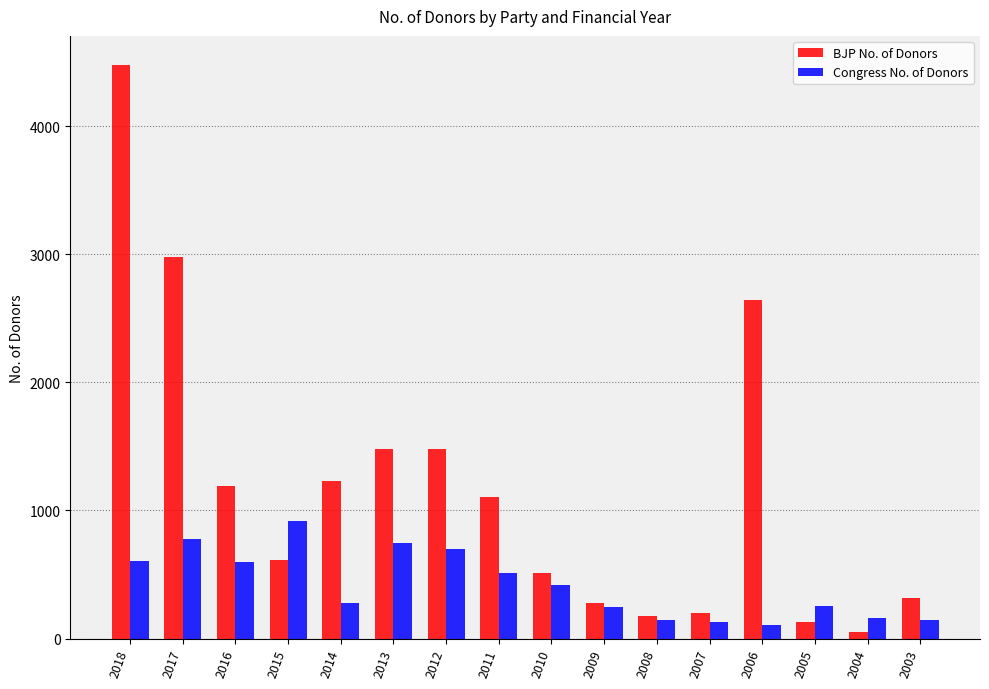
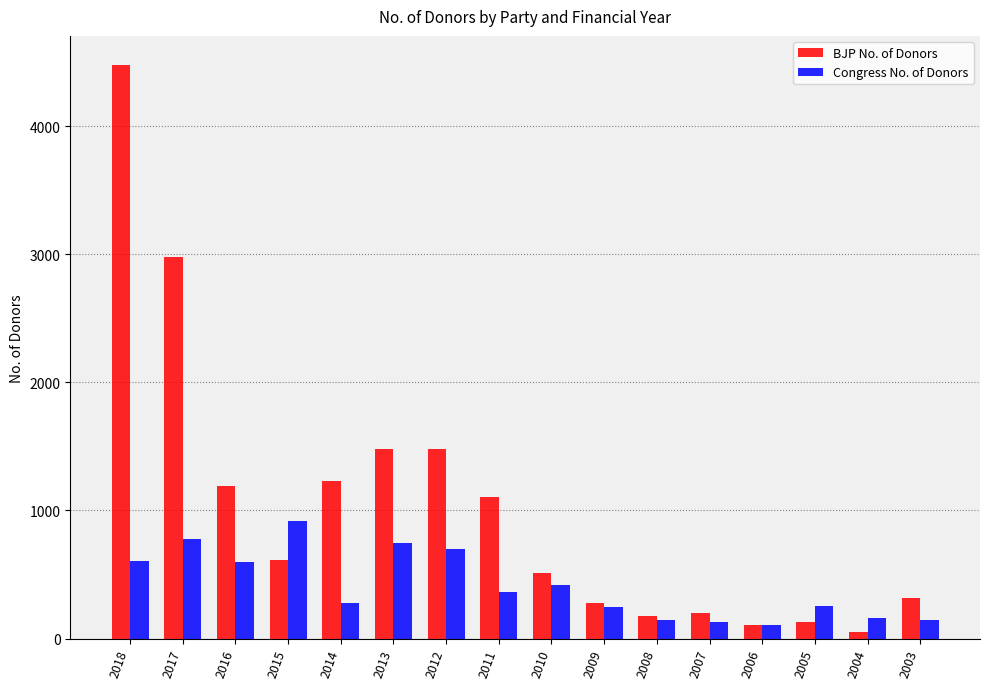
  {
    "BJP No. of Donors": {
      "2018": 4480,
      "2017": 2980,
      "2016": 1190,
      "2015": 610,
      "2014": 1230,
      "2013": 1480,
      "2012": 1480,
      "2011": 1100,
      "2010": 510,
      "2009": 280,
      "2008": 180,
      "2007": 200,
-     "2006": 2640,
+     "2006": 110,
      "2005": 130,
      "2004": 50,
      "2003": 320
    },
    "Congress No. of Donors": {
      "2018": 610,
      "2017": 780,
      "2016": 600,
      "2015": 920,
      "2014": 280,
      "2013": 740,
      "2012": 700,
-     "2011": 510,
+     "2011": 360,
      "2010": 420,
      "2009": 250,
      "2008": 150,
      "2007": 130,
      "2006": 100,
      "2005": 250,
      "2004": 160,
      "2003": 140
    }
  }
